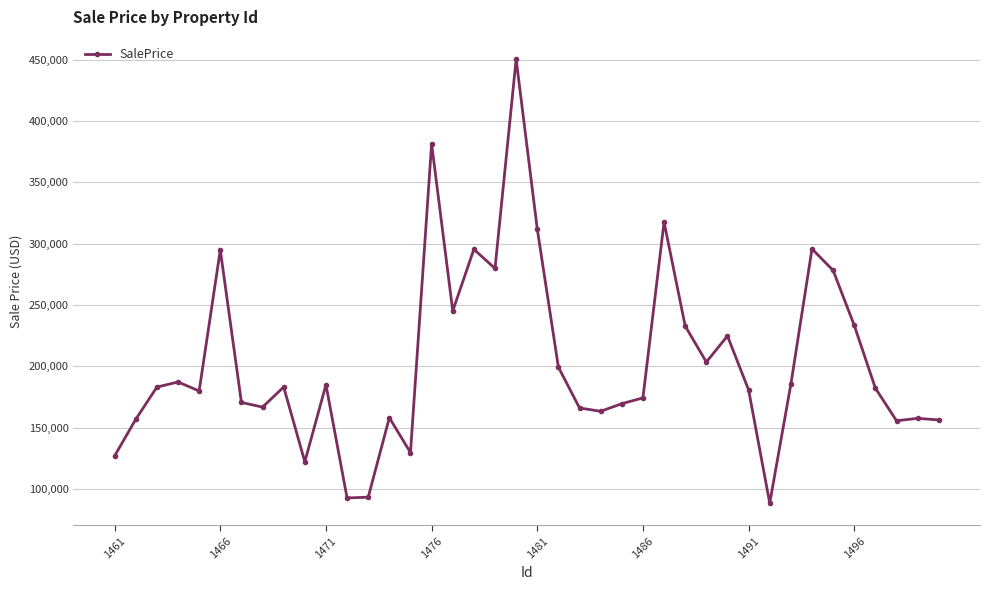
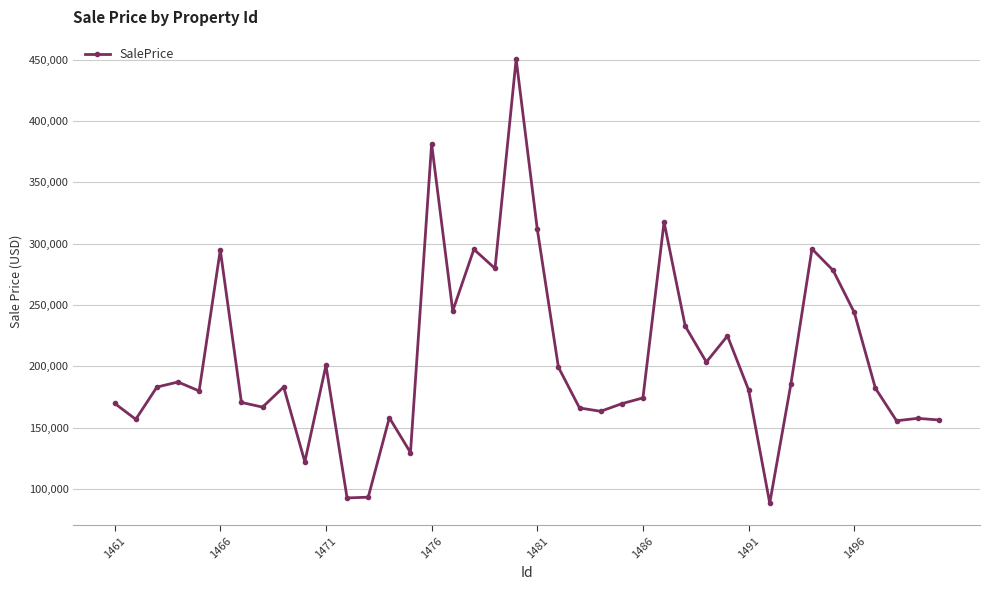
  {
-   "1461": "127,000",
+   "1461": "170,000",
    "1466": "295,000",
-   "1471": "185,000",
+   "1471": "201,000",
    "1476": "381,000",
    "1481": "312,000",
    "1486": "174,000",
    "1491": "181,000",
-   "1496": "233,000"
+   "1496": "244,000"
  }
